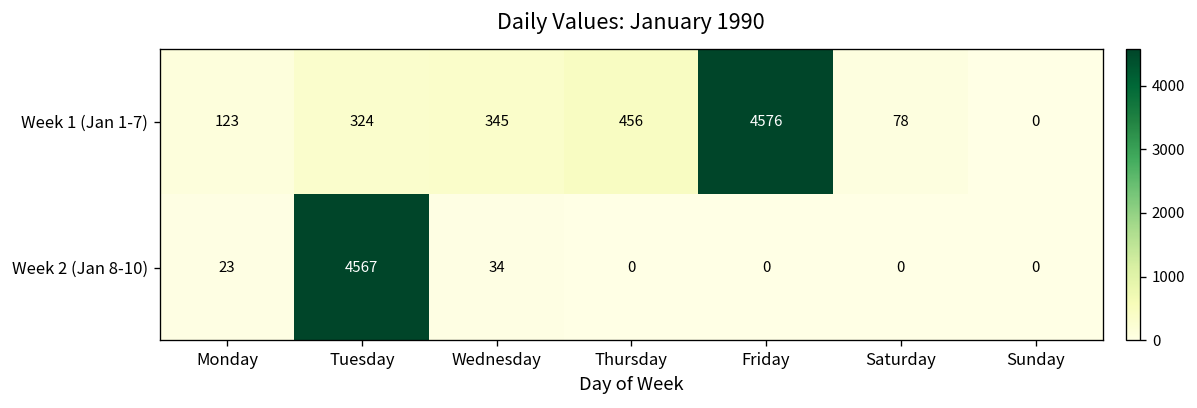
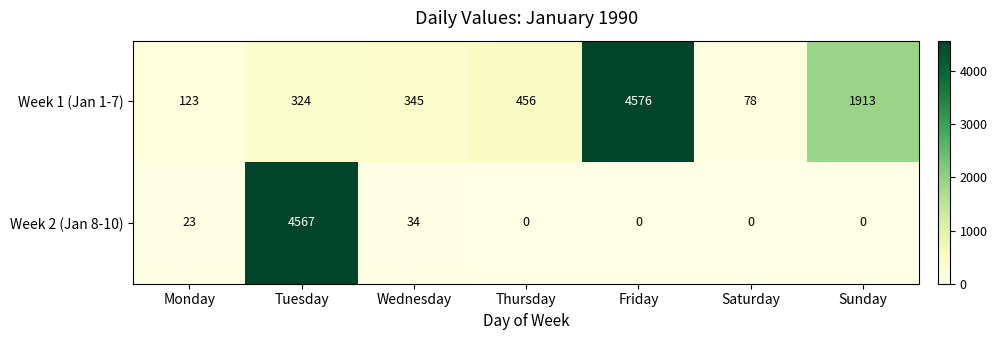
  {
    "Week 1 (Jan 1-7)": {
      "Monday": 123,
      "Tuesday": 324,
      "Wednesday": 345,
      "Thursday": 456,
      "Friday": 4576,
      "Saturday": 78,
-     "Sunday": 0
+     "Sunday": 1913
    },
    "Week 2 (Jan 8-10)": {
      "Monday": 23,
      "Tuesday": 4567,
      "Wednesday": 34,
      "Thursday": 0,
      "Friday": 0,
      "Saturday": 0,
      "Sunday": 0
    }
  }
